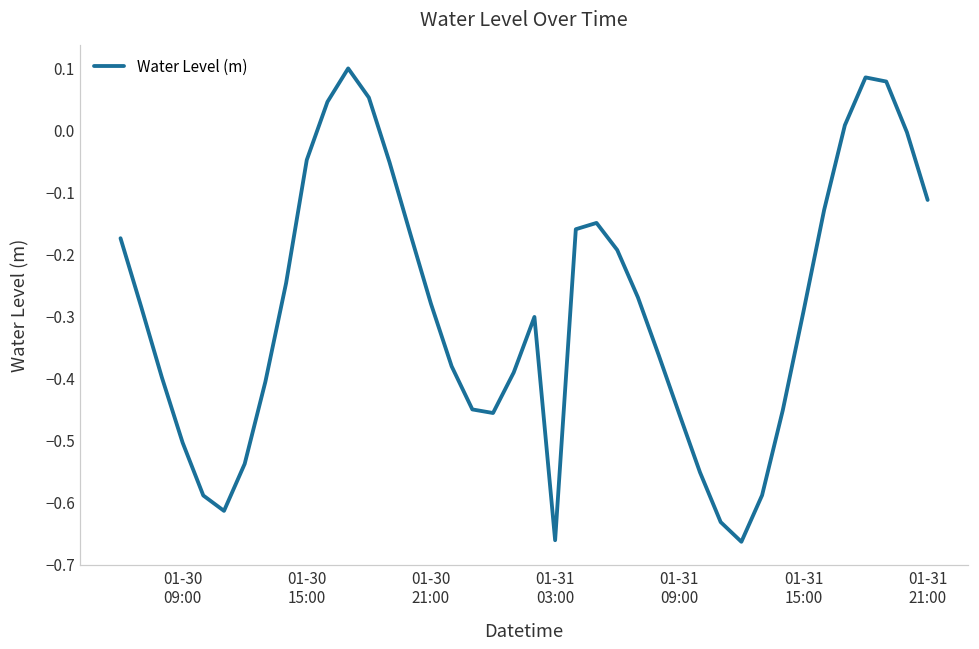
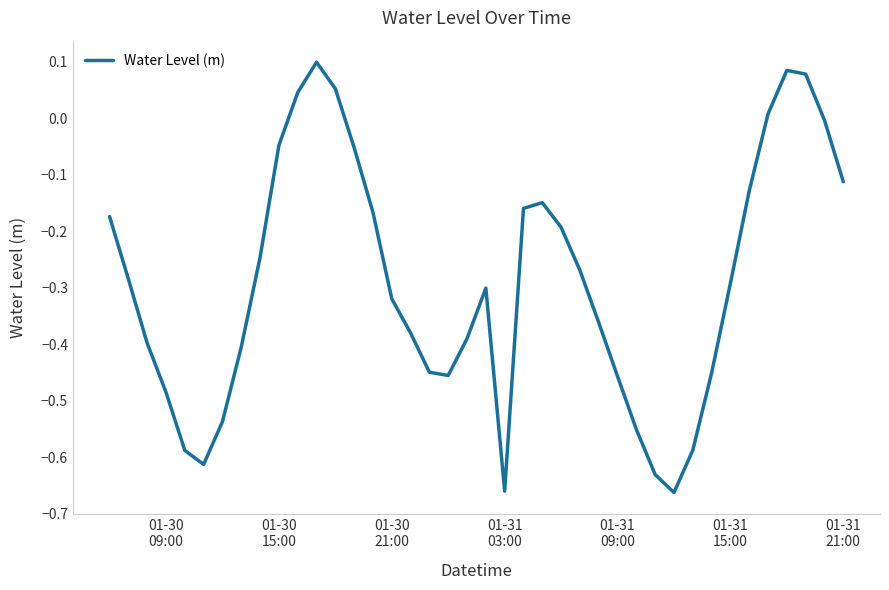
  {
-   "01-30 09:00": -0.50,
+   "01-30 09:00": -0.49,
    "01-30 15:00": -0.05,
-   "01-30 21:00": -0.28,
+   "01-30 21:00": -0.32,
    "01-31 03:00": -0.66,
    "01-31 09:00": -0.46,
    "01-31 15:00": -0.29,
    "01-31 21:00": -0.11
  }
